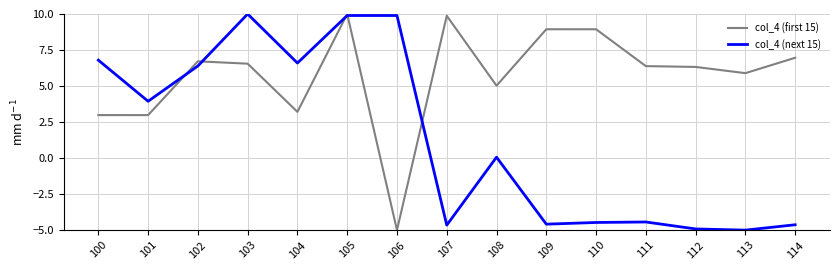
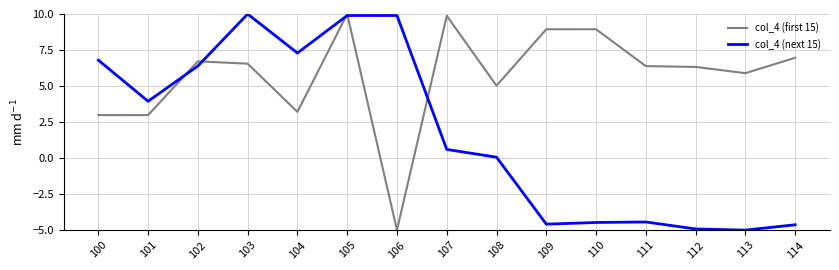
  {
    "col_4 (first 15)": {
      "100": 3.0,
      "101": 3.0,
      "102": 6.7,
      "103": 6.6,
      "104": 3.2,
      "106": -5.0,
      "107": 9.9,
      "108": 5.0,
      "109": 8.9,
      "110": 8.9,
      "111": 6.4,
      "112": 6.3,
      "113": 5.9,
      "114": 7.0
    },
    "col_4 (next 15)": {
      "100": 6.8,
      "101": 3.9,
      "102": 6.4,
      "103": 10.0,
-     "104": 6.6,
+     "104": 7.3,
      "106": 9.9,
-     "107": -4.7,
+     "107": 0.6,
      "108": 0.1,
      "109": -4.6,
      "110": -4.5,
      "111": -4.4,
      "112": -4.9,
      "113": -5.0,
      "114": -4.6
    }
  }
